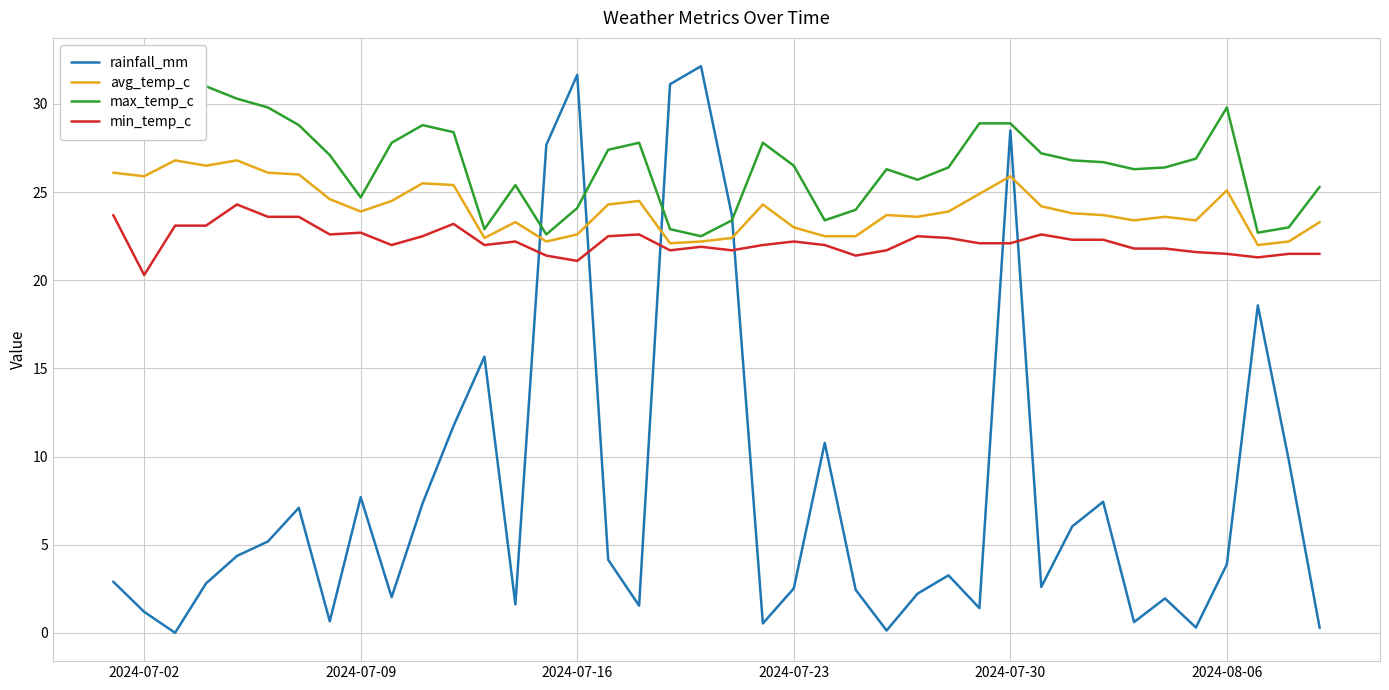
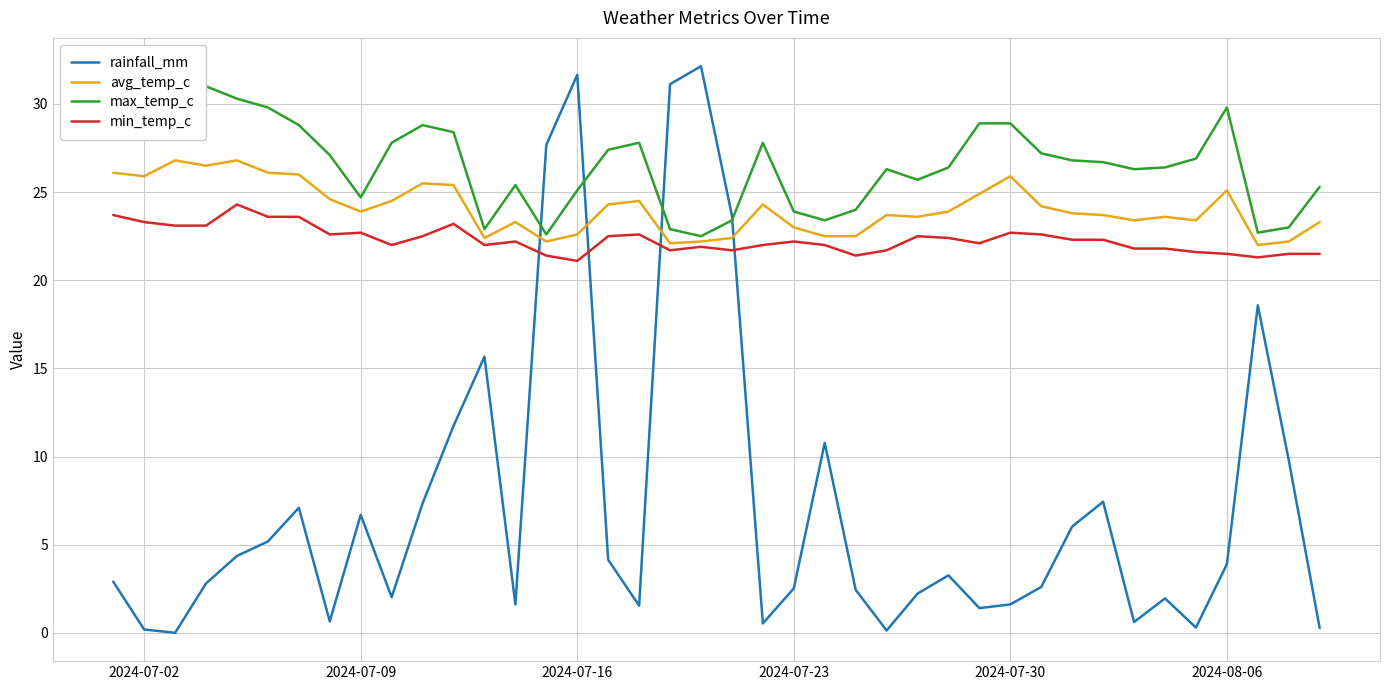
  {
    "rainfall_mm": {
-     "2024-07-02": 1.2,
-     "2024-07-09": 7.7,
+     "2024-07-02": 0.2,
+     "2024-07-09": 6.7,
      "2024-07-16": 31.7,
      "2024-07-23": 2.5,
-     "2024-07-30": 28.5,
+     "2024-07-30": 1.6,
      "2024-08-06": 3.9
    },
    "avg_temp_c": {
      "2024-07-02": 25.9,
      "2024-07-09": 23.9,
      "2024-07-16": 22.6,
      "2024-07-23": 23.0,
      "2024-07-30": 25.9,
      "2024-08-06": 25.1
    },
    "max_temp_c": {
      "2024-07-09": 24.7,
-     "2024-07-16": 24.1,
-     "2024-07-23": 26.5,
+     "2024-07-16": 25.1,
+     "2024-07-23": 23.9,
      "2024-07-30": 28.9,
      "2024-08-06": 29.8
    },
    "min_temp_c": {
-     "2024-07-02": 20.3,
+     "2024-07-02": 23.3,
      "2024-07-09": 22.7,
      "2024-07-16": 21.1,
      "2024-07-23": 22.2,
-     "2024-07-30": 22.1,
+     "2024-07-30": 22.7,
      "2024-08-06": 21.5
    }
  }
